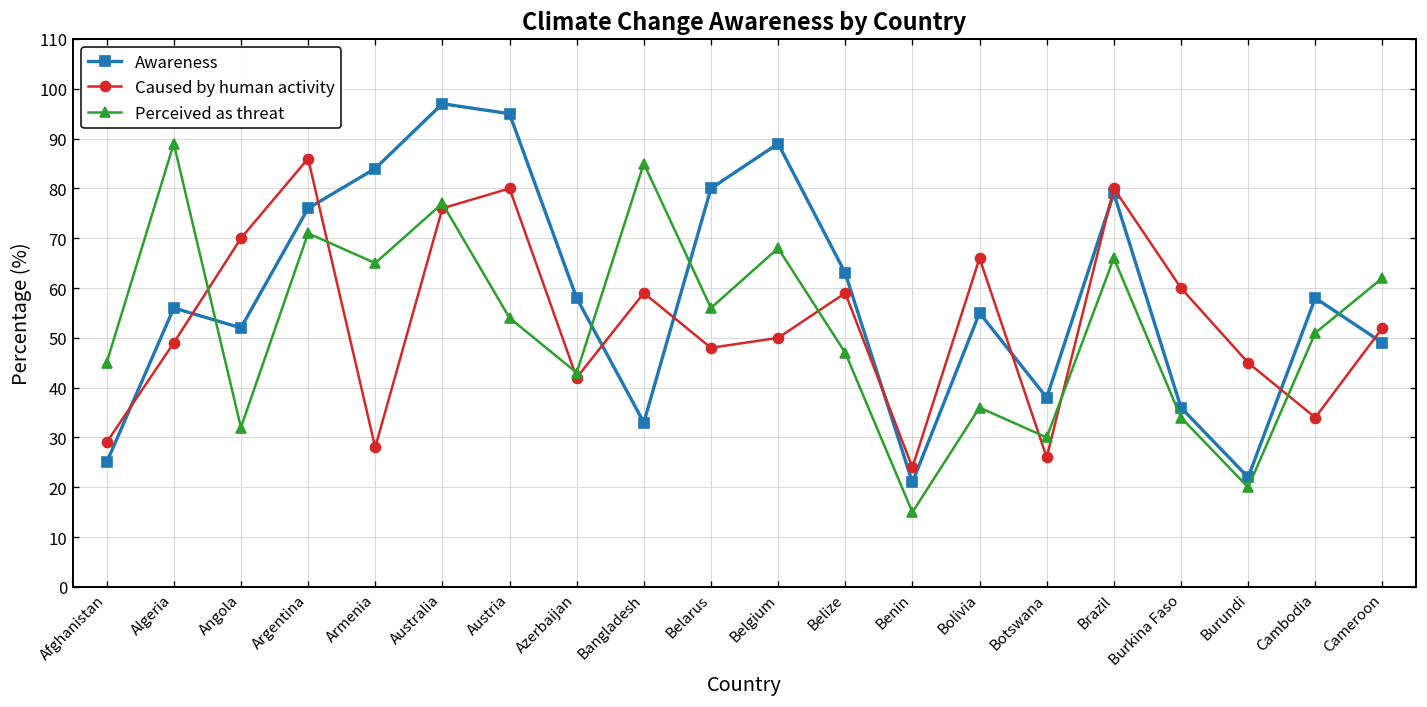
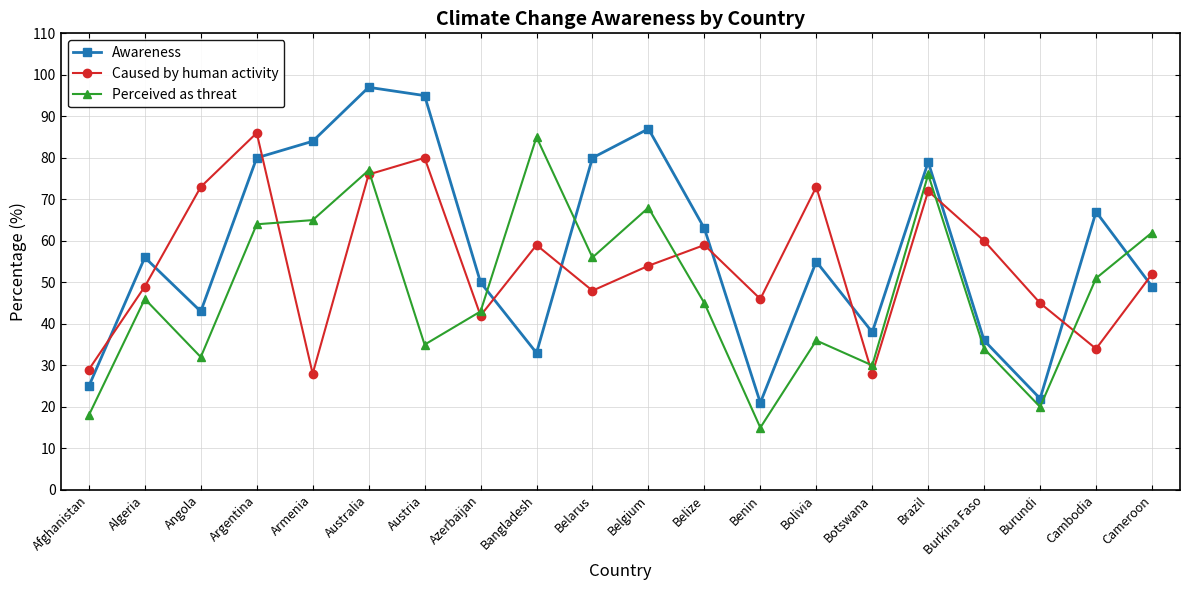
  {
    "Awareness": {
      "Afghanistan": 25,
      "Algeria": 56,
-     "Angola": 52,
-     "Argentina": 76,
+     "Angola": 43,
+     "Argentina": 80,
      "Armenia": 84,
      "Australia": 97,
      "Austria": 95,
-     "Azerbaijan": 58,
+     "Azerbaijan": 50,
      "Bangladesh": 33,
      "Belarus": 80,
-     "Belgium": 89,
+     "Belgium": 87,
      "Belize": 63,
      "Benin": 21,
      "Bolivia": 55,
      "Botswana": 38,
      "Brazil": 79,
      "Burkina Faso": 36,
      "Burundi": 22,
-     "Cambodia": 58,
+     "Cambodia": 67,
      "Cameroon": 49
    },
    "Caused by human activity": {
      "Afghanistan": 29,
      "Algeria": 49,
-     "Angola": 70,
+     "Angola": 73,
      "Argentina": 86,
      "Armenia": 28,
      "Australia": 76,
      "Austria": 80,
      "Azerbaijan": 42,
      "Bangladesh": 59,
      "Belarus": 48,
-     "Belgium": 50,
+     "Belgium": 54,
      "Belize": 59,
-     "Benin": 24,
-     "Bolivia": 66,
-     "Botswana": 26,
-     "Brazil": 80,
+     "Benin": 46,
+     "Bolivia": 73,
+     "Botswana": 28,
+     "Brazil": 72,
      "Burkina Faso": 60,
      "Burundi": 45,
      "Cambodia": 34,
      "Cameroon": 52
    },
    "Perceived as threat": {
-     "Afghanistan": 45,
-     "Algeria": 89,
+     "Afghanistan": 18,
+     "Algeria": 46,
      "Angola": 32,
-     "Argentina": 71,
+     "Argentina": 64,
      "Armenia": 65,
      "Australia": 77,
-     "Austria": 54,
+     "Austria": 35,
      "Azerbaijan": 43,
      "Bangladesh": 85,
      "Belarus": 56,
      "Belgium": 68,
-     "Belize": 47,
+     "Belize": 45,
      "Benin": 15,
      "Bolivia": 36,
      "Botswana": 30,
-     "Brazil": 66,
+     "Brazil": 76,
      "Burkina Faso": 34,
      "Burundi": 20,
      "Cambodia": 51,
      "Cameroon": 62
    }
  }
